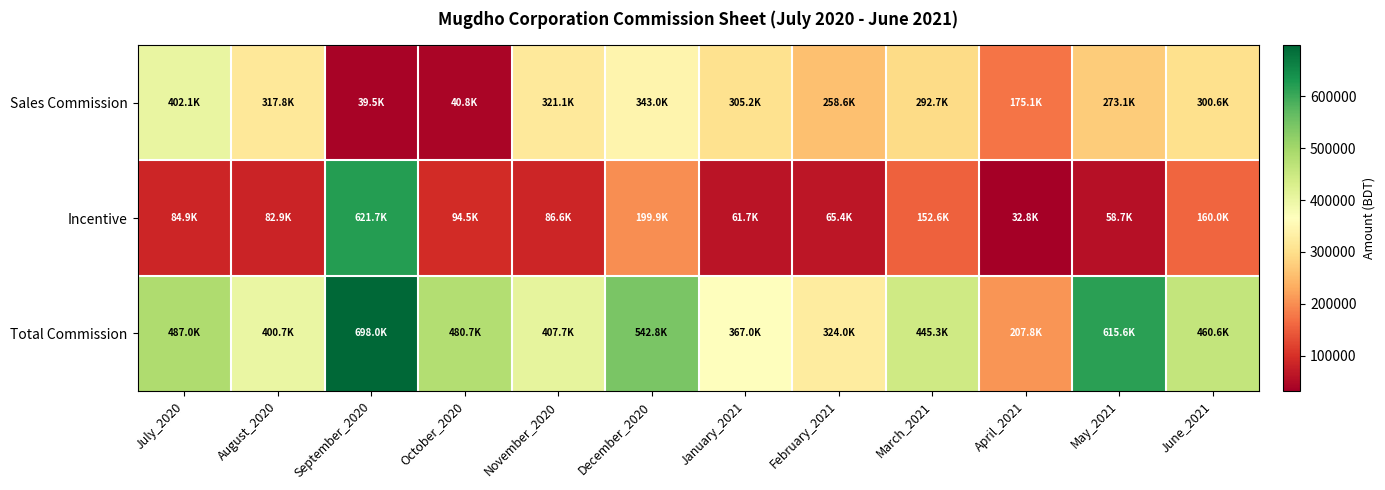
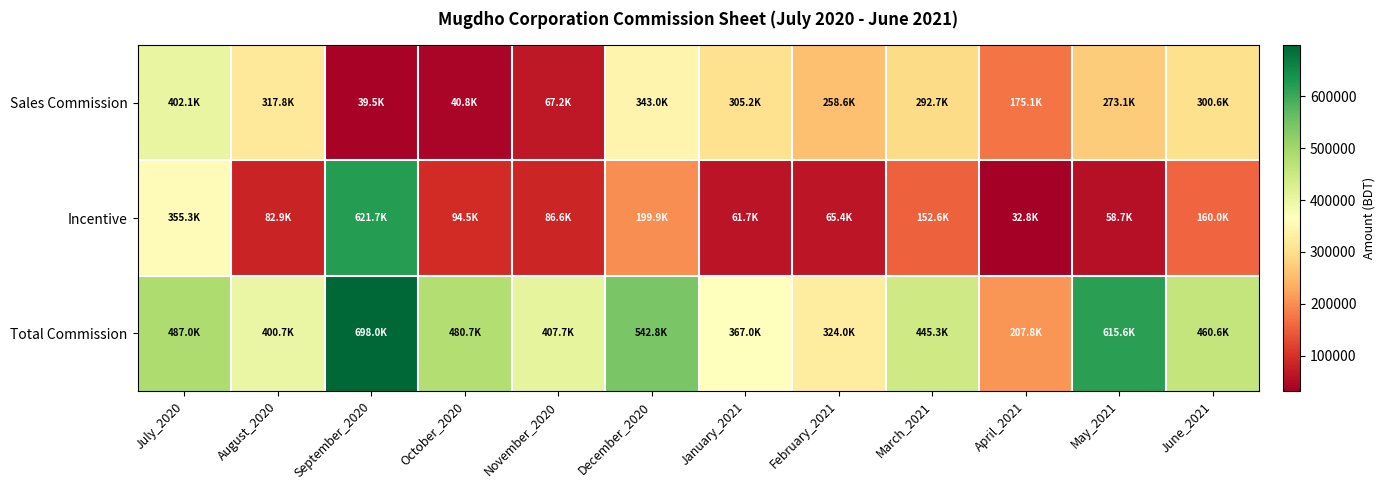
  {
    "Sales Commission": {
      "July_2020": "402.1K",
      "August_2020": "317.8K",
      "September_2020": "39.5K",
      "October_2020": "40.8K",
-     "November_2020": "321.1K",
+     "November_2020": "67.2K",
      "December_2020": "343.0K",
      "January_2021": "305.2K",
      "February_2021": "258.6K",
      "March_2021": "292.7K",
      "April_2021": "175.1K",
      "May_2021": "273.1K",
      "June_2021": "300.6K"
    },
    "Incentive": {
-     "July_2020": "84.9K",
+     "July_2020": "355.3K",
      "August_2020": "82.9K",
      "September_2020": "621.7K",
      "October_2020": "94.5K",
      "November_2020": "86.6K",
      "December_2020": "199.9K",
      "January_2021": "61.7K",
      "February_2021": "65.4K",
      "March_2021": "152.6K",
      "April_2021": "32.8K",
      "May_2021": "58.7K",
      "June_2021": "160.0K"
    },
    "Total Commission": {
      "July_2020": "487.0K",
      "August_2020": "400.7K",
      "September_2020": "698.0K",
      "October_2020": "480.7K",
      "November_2020": "407.7K",
      "December_2020": "542.8K",
      "January_2021": "367.0K",
      "February_2021": "324.0K",
      "March_2021": "445.3K",
      "April_2021": "207.8K",
      "May_2021": "615.6K",
      "June_2021": "460.6K"
    }
  }
